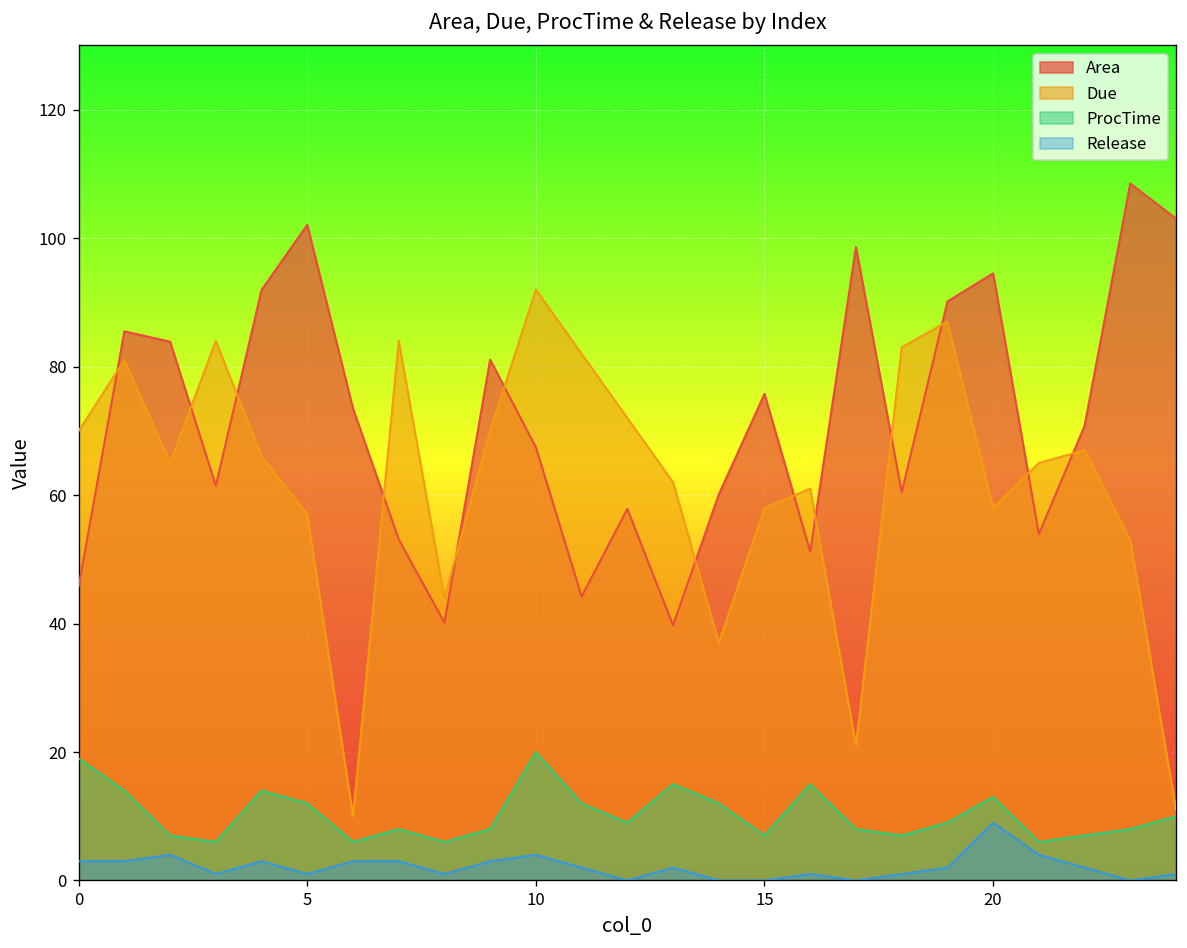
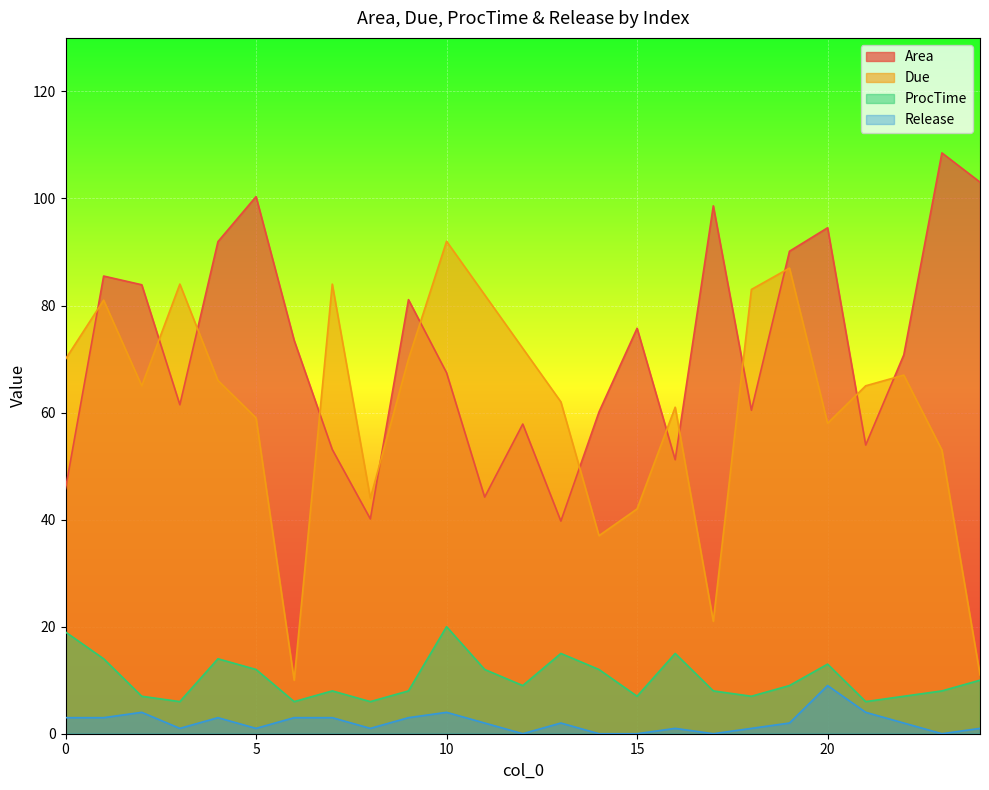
  {
    "Area": {
      "0": 46,
-     "5": 102,
+     "5": 100,
      "10": 67,
      "15": 76,
      "20": 95
    },
    "Due": {
      "0": 70,
-     "5": 57,
+     "5": 59,
      "10": 92,
-     "15": 58,
+     "15": 42,
      "20": 58
    },
    "ProcTime": {
      "0": 19,
      "5": 12,
      "10": 20,
      "15": 7,
      "20": 13
    },
    "Release": {
      "0": 3,
      "5": 1,
      "10": 4,
      "15": 0,
      "20": 9
    }
  }
